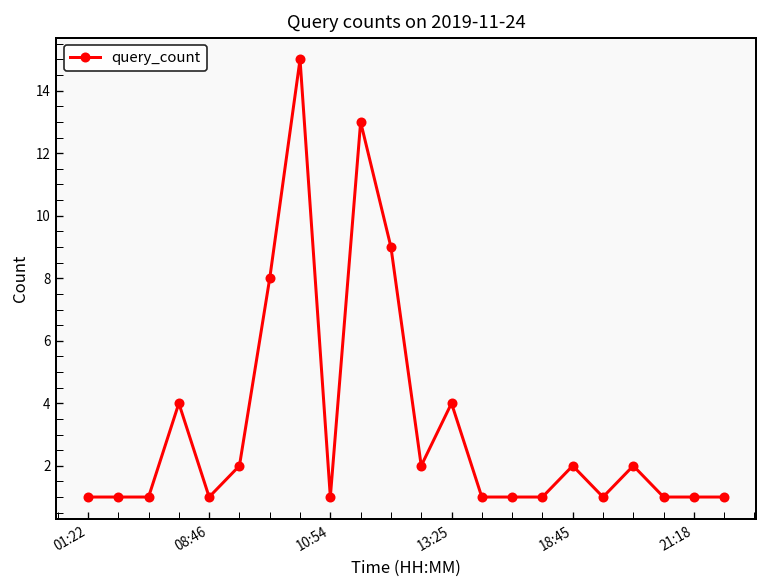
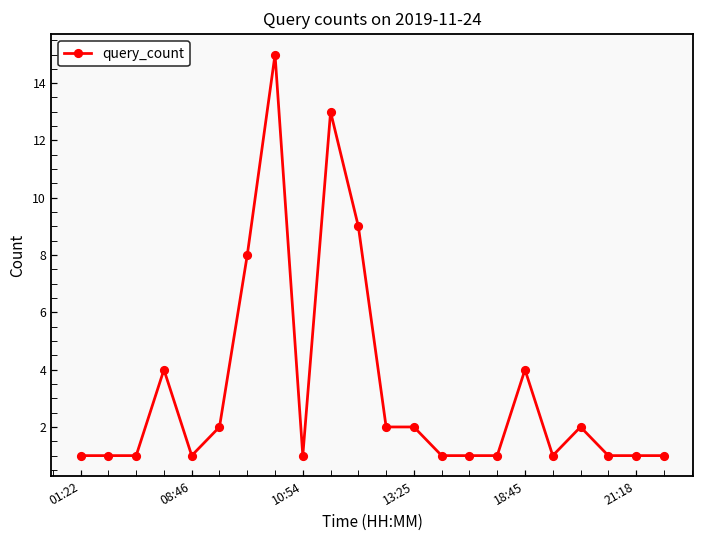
  {
    "01:22": 1,
    "08:46": 1,
    "10:54": 1,
-   "13:25": 4,
-   "18:45": 2,
+   "13:25": 2,
+   "18:45": 4,
    "21:18": 1
  }
